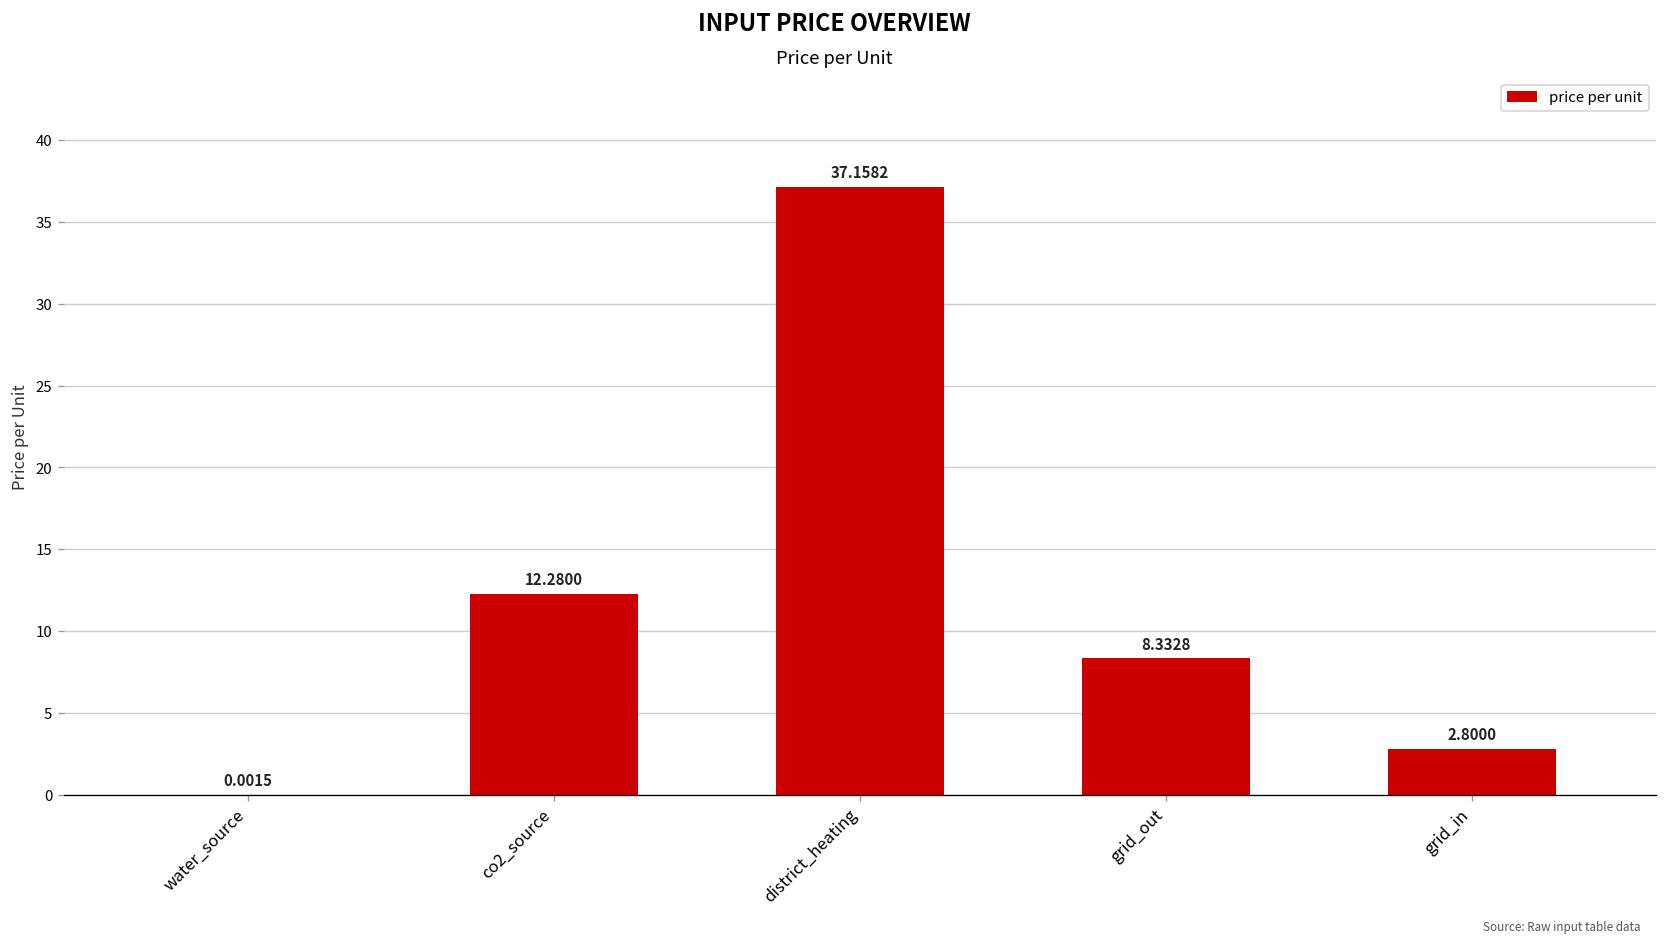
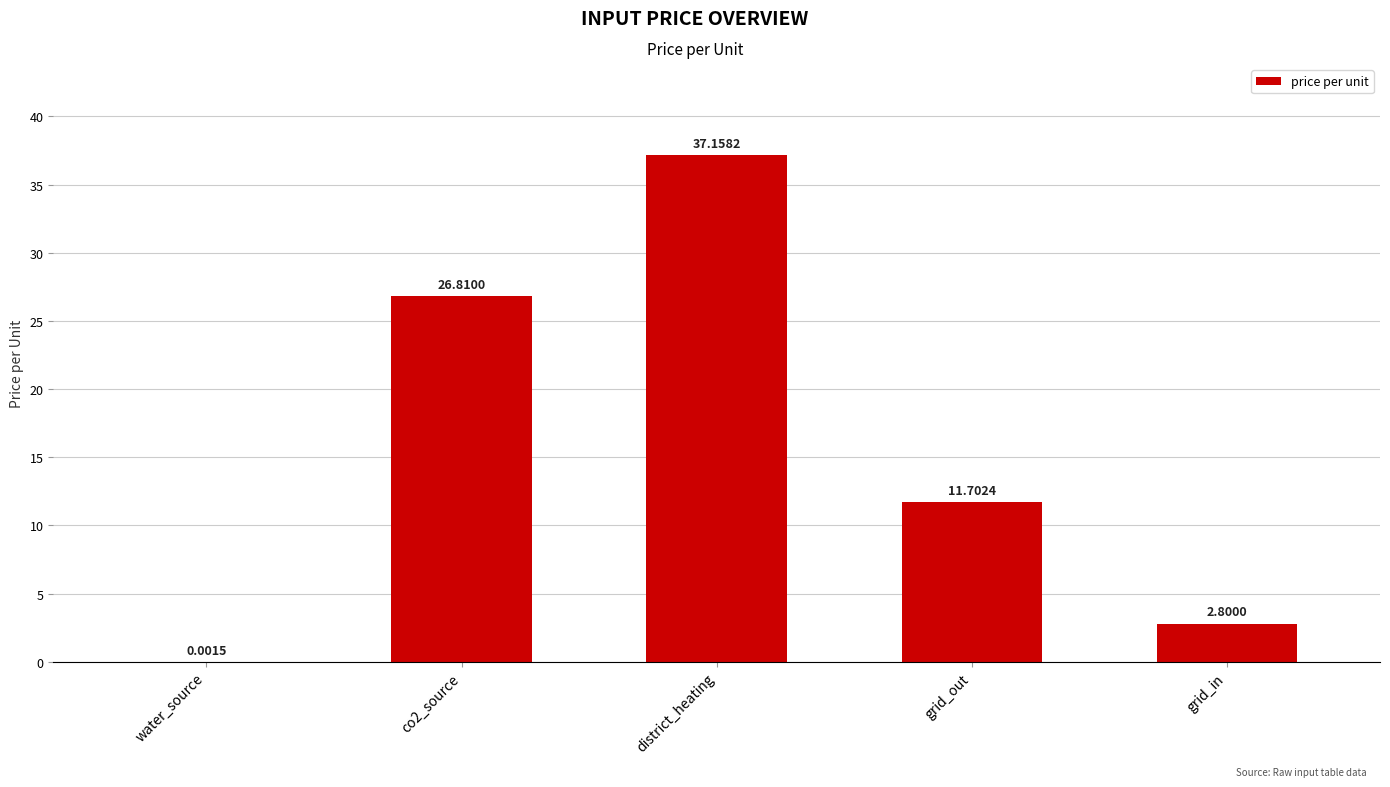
  {
    "water_source": 0.0015,
-   "co2_source": 12.2800,
+   "co2_source": 26.8100,
    "district_heating": 37.1582,
-   "grid_out": 8.3328,
+   "grid_out": 11.7024,
    "grid_in": 2.8000
  }
